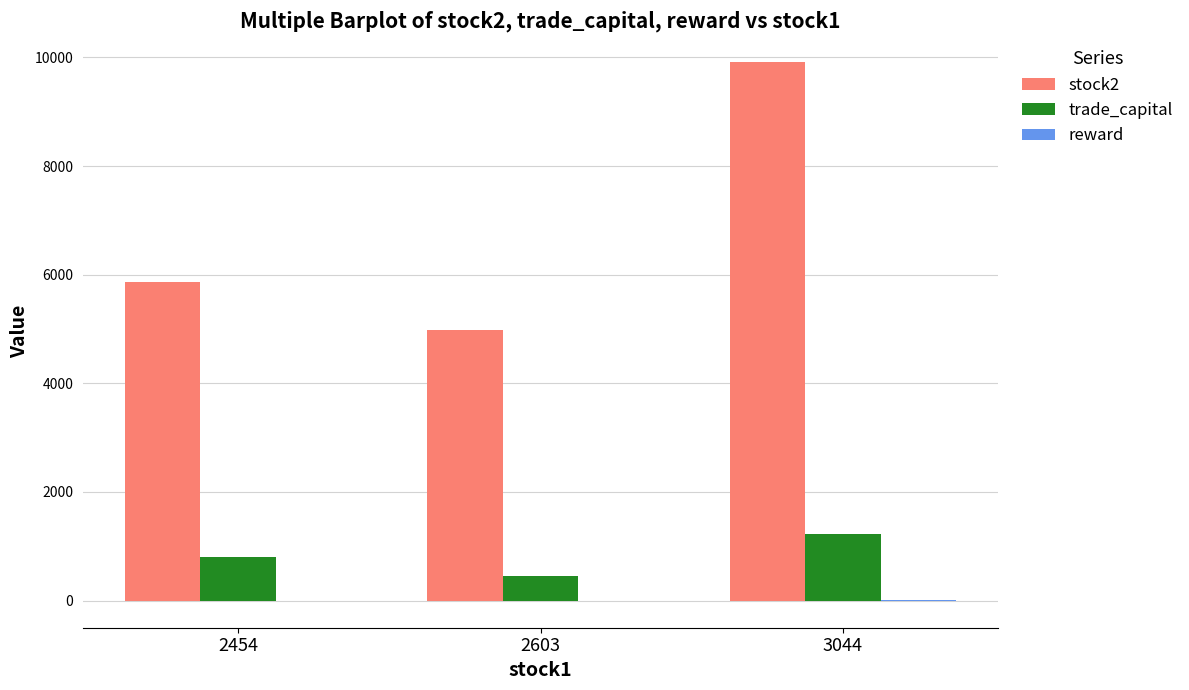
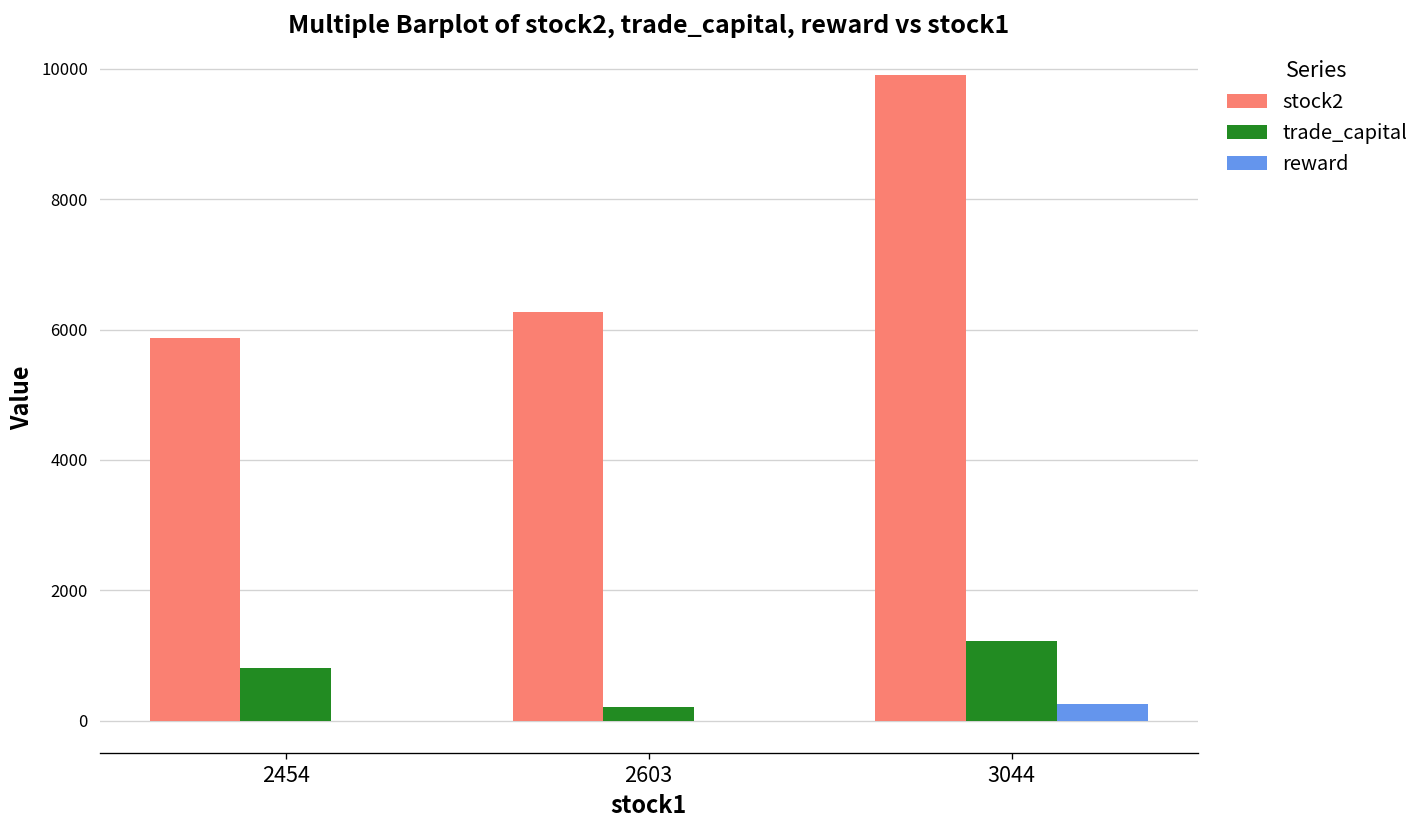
  {
    "stock2": {
      "2454": 5900,
-     "2603": 5000,
+     "2603": 6300,
      "3044": 9900
    },
    "trade_capital": {
      "2454": 800,
-     "2603": 400,
+     "2603": 200,
      "3044": 1200
    },
    "reward": {
-     "3044": 0
+     "3044": 300
    }
  }
